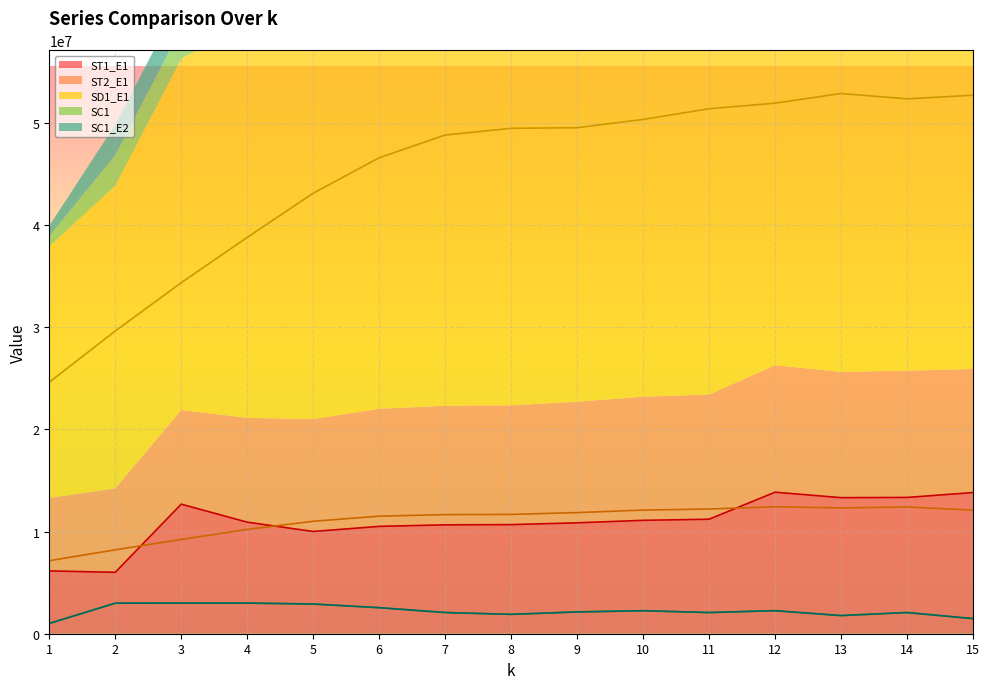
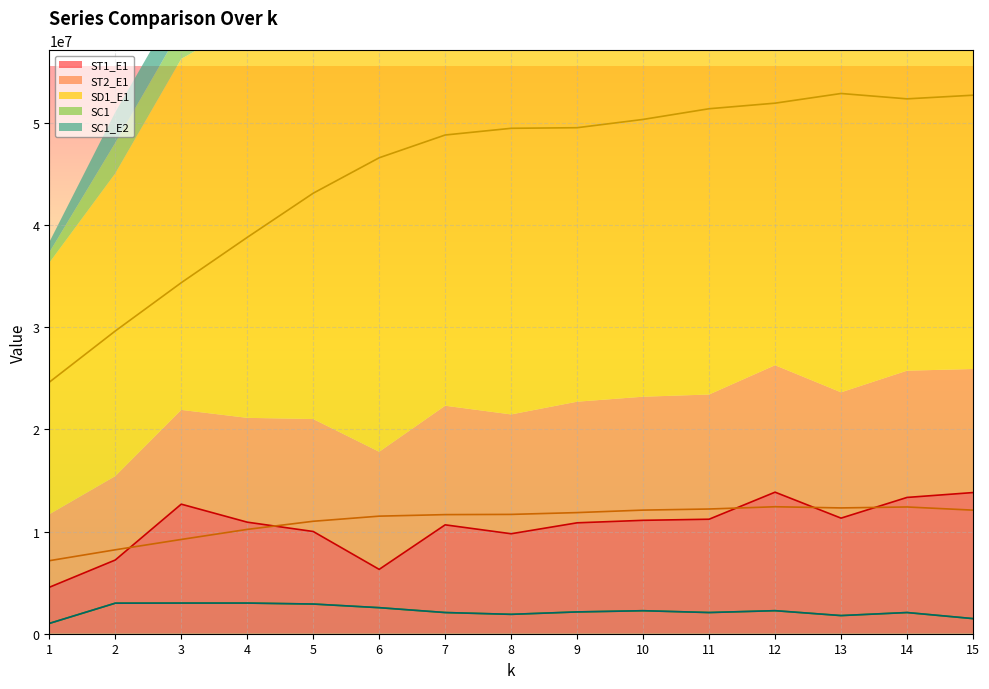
  {
    "ST1_E1": {
-     "1": 6100000,
-     "2": 6000000,
+     "1": 4500000,
+     "2": 7200000,
      "3": 12700000,
      "4": 10900000,
      "5": 10000000,
-     "6": 10500000,
+     "6": 6300000,
      "7": 10700000,
-     "8": 10700000,
+     "8": 9800000,
      "9": 10900000,
      "10": 11100000,
      "11": 11200000,
      "12": 13900000,
-     "13": 13300000,
+     "13": 11300000,
      "14": 13300000,
      "15": 13800000
    },
    "ST2_E1": {
      "1": 7100000,
      "2": 8200000,
      "3": 9200000,
      "4": 10200000,
      "5": 11000000,
      "6": 11500000,
      "7": 11700000,
      "8": 11700000,
      "9": 11900000,
      "10": 12100000,
      "11": 12200000,
      "12": 12400000,
      "13": 12300000,
      "14": 12400000,
      "15": 12100000
    },
    "SD1_E1": {
      "1": 24600000,
      "2": 29600000,
      "3": 34400000
    },
    "SC1": {
      "1": 1000000,
      "2": 3000000
    },
    "SC1_E2": {
      "1": 1000000
    }
  }
